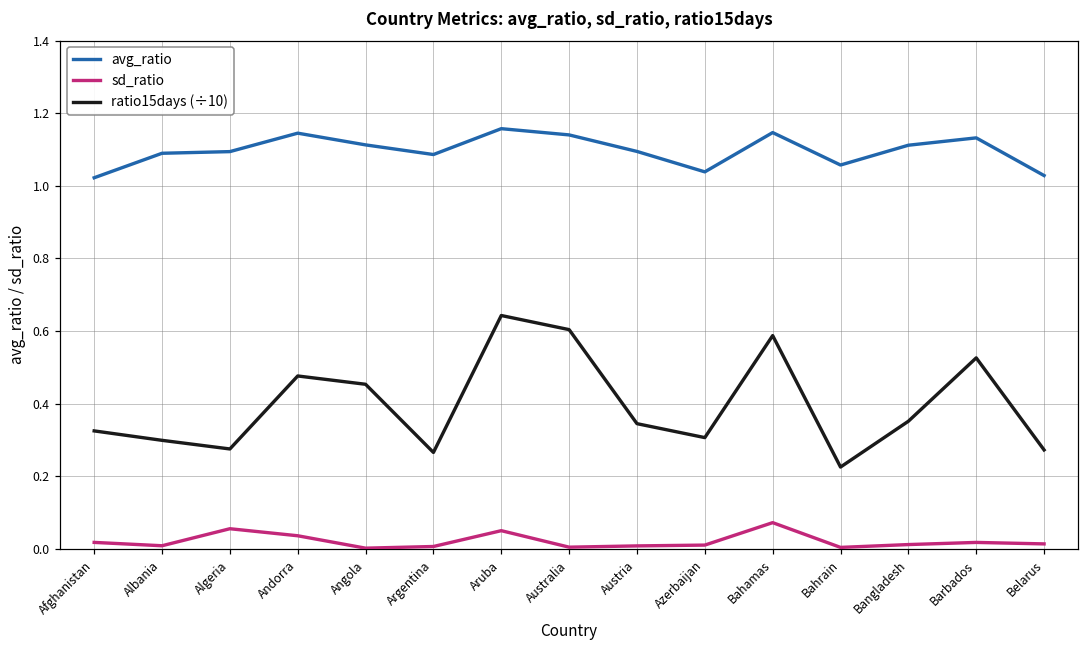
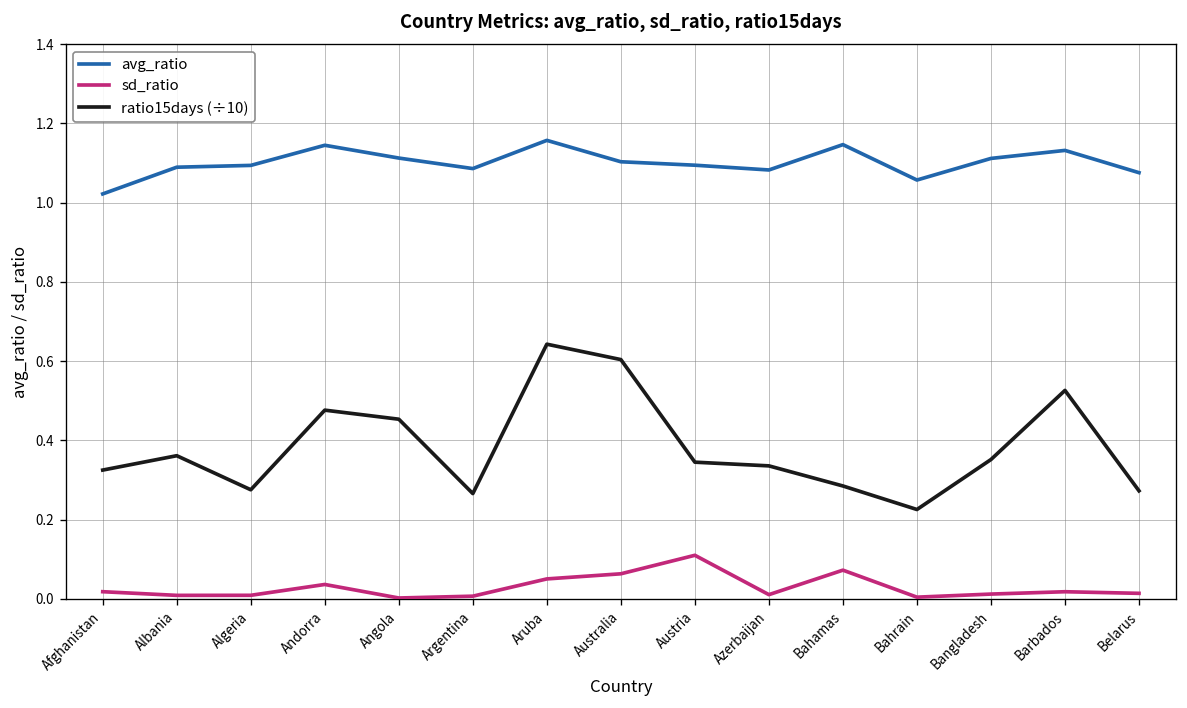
  {
    "avg_ratio": {
      "Afghanistan": 1.02,
      "Albania": 1.09,
      "Algeria": 1.09,
      "Andorra": 1.14,
      "Angola": 1.11,
      "Argentina": 1.09,
      "Aruba": 1.16,
-     "Australia": 1.14,
+     "Australia": 1.10,
      "Austria": 1.09,
-     "Azerbaijan": 1.04,
+     "Azerbaijan": 1.08,
      "Bahamas": 1.15,
      "Bahrain": 1.06,
      "Bangladesh": 1.11,
      "Barbados": 1.13,
-     "Belarus": 1.03
+     "Belarus": 1.08
    },
    "sd_ratio": {
      "Afghanistan": 0.02,
      "Albania": 0.01,
-     "Algeria": 0.06,
+     "Algeria": 0.01,
      "Andorra": 0.04,
      "Angola": 0.00,
      "Argentina": 0.01,
      "Aruba": 0.05,
-     "Australia": 0.00,
-     "Austria": 0.01,
+     "Australia": 0.06,
+     "Austria": 0.11,
      "Azerbaijan": 0.01,
      "Bahamas": 0.07,
      "Bahrain": 0.00,
      "Bangladesh": 0.01,
      "Barbados": 0.02,
      "Belarus": 0.01
    },
    "ratio15days (÷10)": {
      "Afghanistan": 0.32,
-     "Albania": 0.30,
+     "Albania": 0.36,
      "Algeria": 0.28,
      "Andorra": 0.48,
      "Angola": 0.45,
      "Argentina": 0.27,
      "Aruba": 0.64,
      "Australia": 0.60,
      "Austria": 0.34,
-     "Azerbaijan": 0.31,
-     "Bahamas": 0.59,
+     "Azerbaijan": 0.34,
+     "Bahamas": 0.28,
      "Bahrain": 0.23,
      "Bangladesh": 0.35,
      "Barbados": 0.53,
      "Belarus": 0.27
    }
  }
